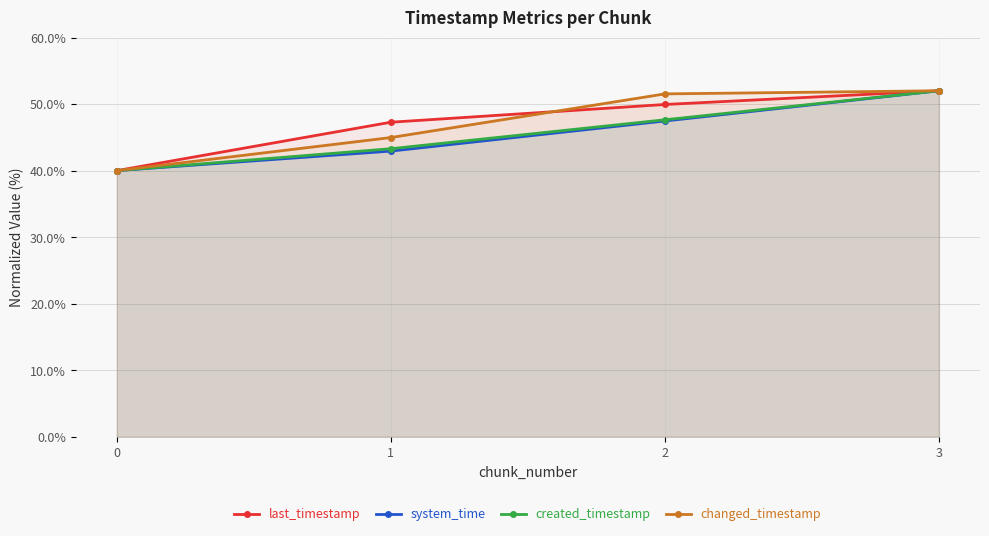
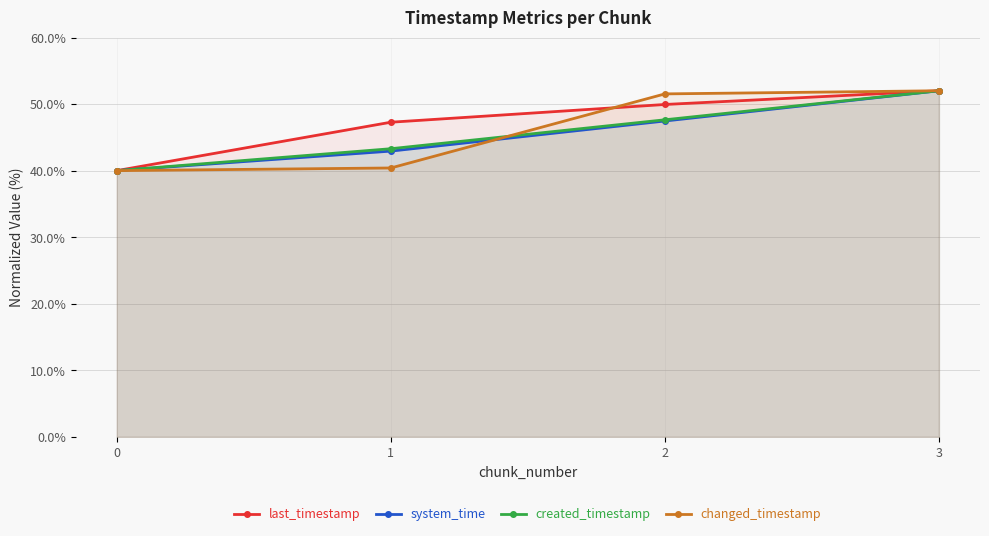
  {
    "last_timestamp": {
      "1": "47%",
      "2": "50%"
    },
    "changed_timestamp": {
-     "1": "45%",
+     "1": "40%",
      "2": "52%"
    }
  }
